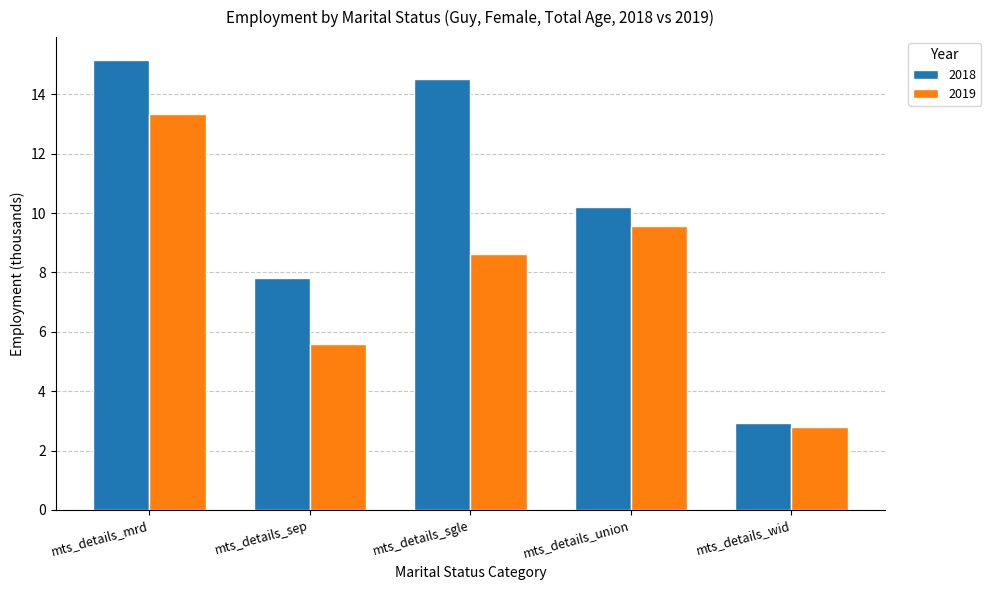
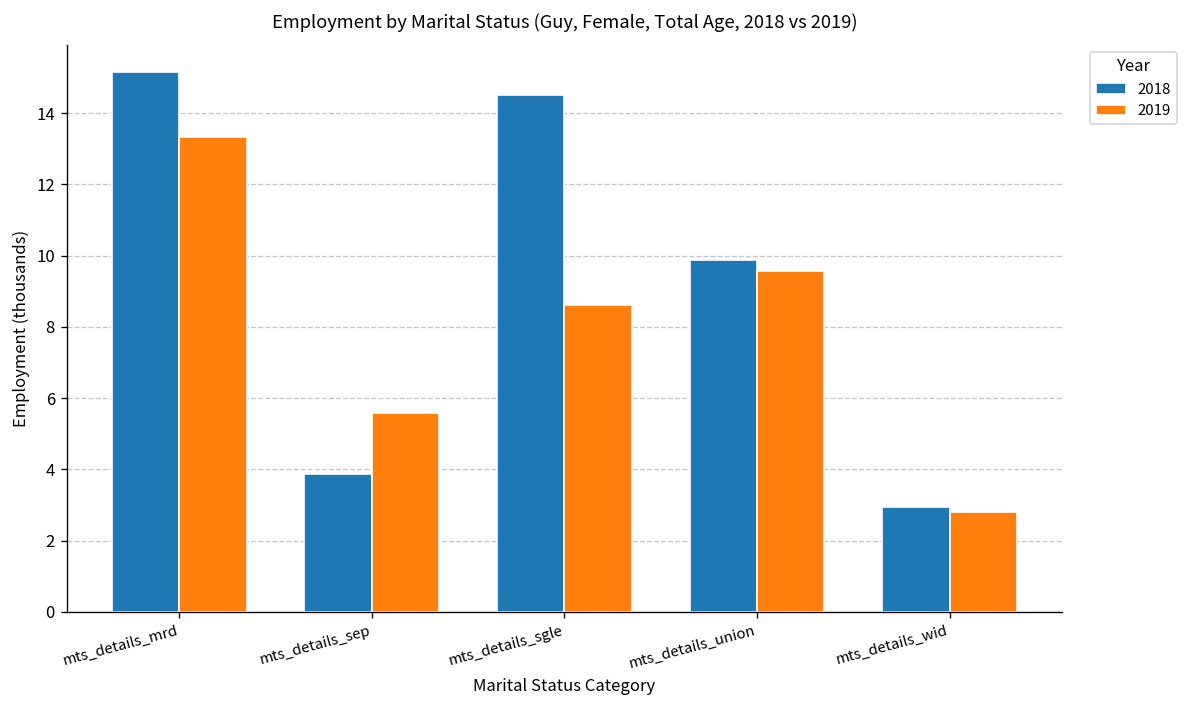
  {
    "2018": {
      "mts_details_mrd": 15.2,
-     "mts_details_sep": 7.8,
+     "mts_details_sep": 3.9,
      "mts_details_sgle": 14.5,
-     "mts_details_union": 10.2,
+     "mts_details_union": 9.9,
      "mts_details_wid": 2.9
    },
    "2019": {
      "mts_details_mrd": 13.3,
      "mts_details_sep": 5.6,
      "mts_details_sgle": 8.6,
      "mts_details_union": 9.6,
      "mts_details_wid": 2.8
    }
  }
